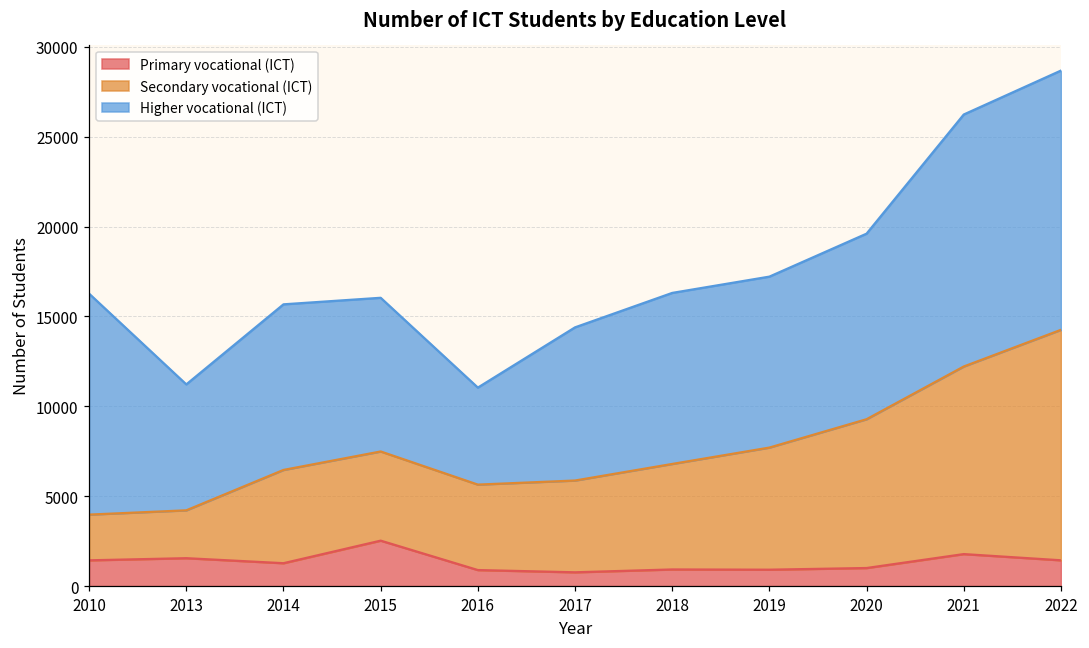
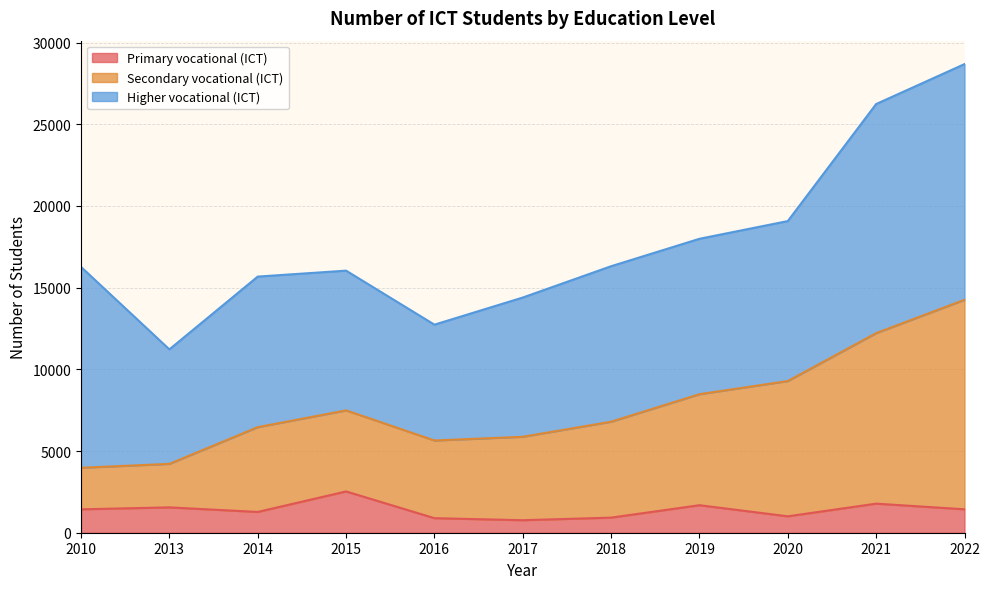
  {
    "Primary vocational (ICT)": {
      "2010": 1400,
      "2013": 1600,
      "2014": 1300,
      "2015": 2500,
      "2016": 900,
      "2017": 800,
      "2018": 900,
-     "2019": 900,
+     "2019": 1700,
      "2020": 1000,
      "2021": 1800,
      "2022": 1400
    },
    "Secondary vocational (ICT)": {
      "2010": 2500,
      "2013": 2700,
      "2014": 5200,
      "2015": 5000,
      "2016": 4800,
      "2017": 5100,
      "2018": 5900,
      "2019": 6800,
      "2020": 8300,
      "2021": 10400,
      "2022": 12800
    },
    "Higher vocational (ICT)": {
      "2010": 12300,
      "2013": 7000,
      "2014": 9200,
      "2015": 8600,
-     "2016": 5400,
+     "2016": 7100,
      "2017": 8500,
      "2018": 9500,
      "2019": 9500,
-     "2020": 10300,
+     "2020": 9800,
      "2021": 14000,
      "2022": 14400
    }
  }
